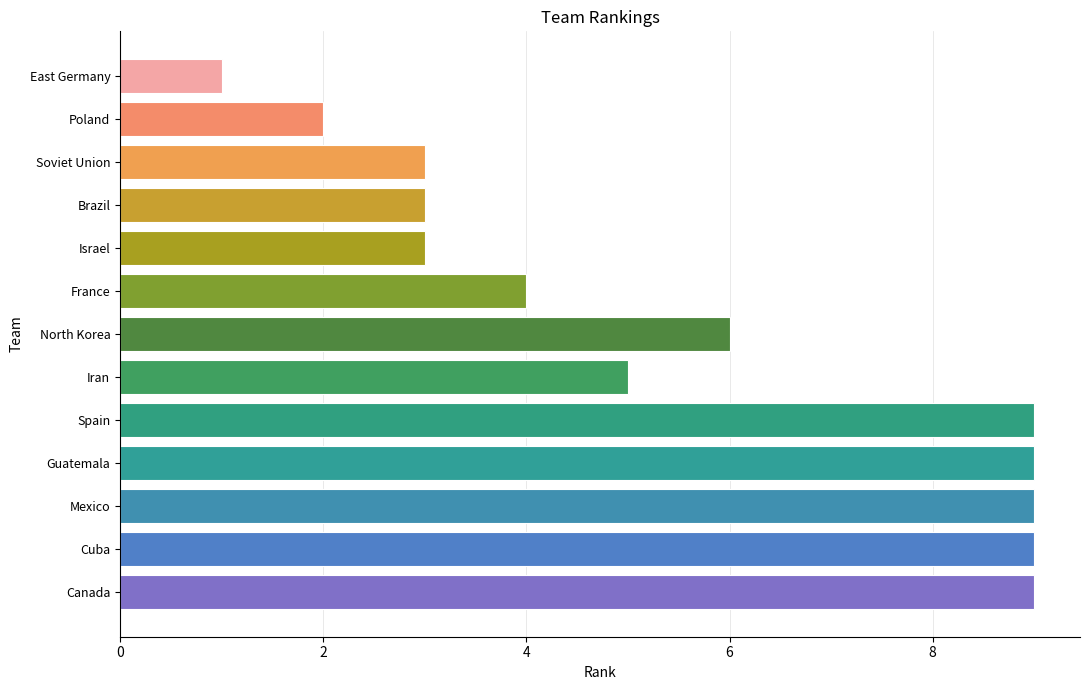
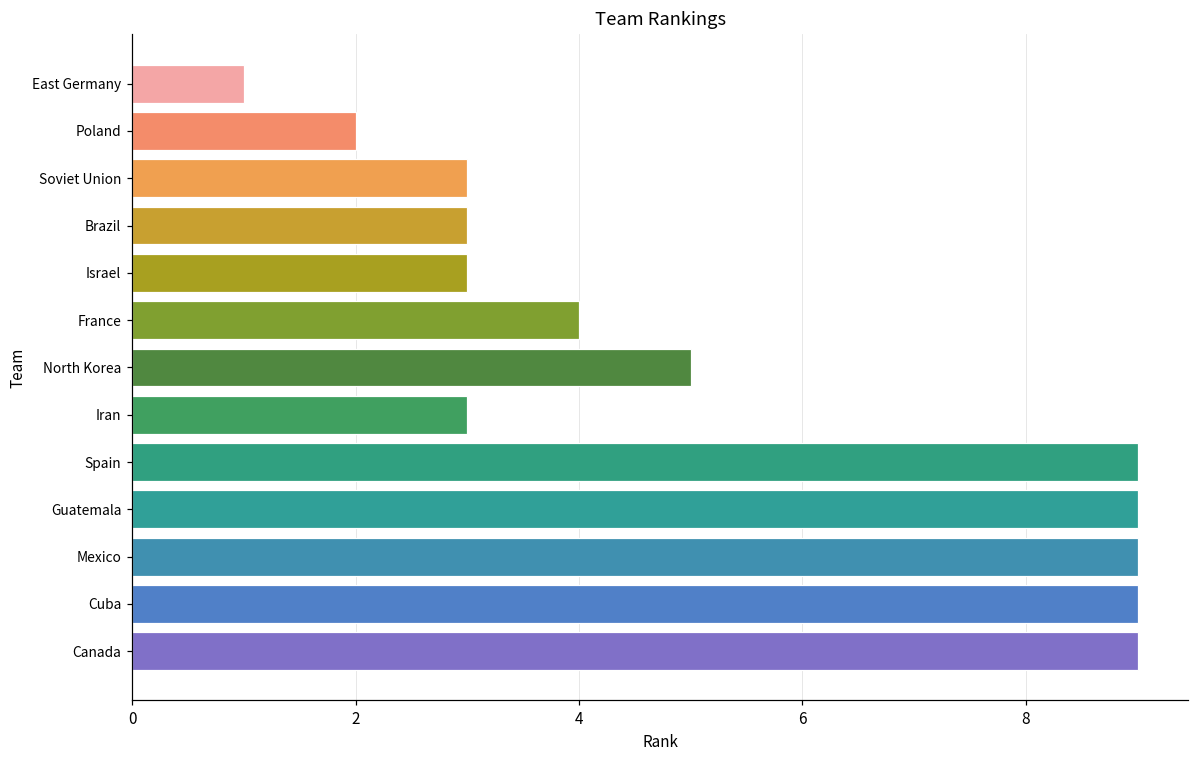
  {
    "East Germany": 1,
    "Poland": 2,
    "Soviet Union": 3,
    "Brazil": 3,
    "Israel": 3,
    "France": 4,
-   "North Korea": 6,
-   "Iran": 5,
+   "North Korea": 5,
+   "Iran": 3,
    "Spain": 9,
    "Guatemala": 9,
    "Mexico": 9,
    "Cuba": 9,
    "Canada": 9
  }
